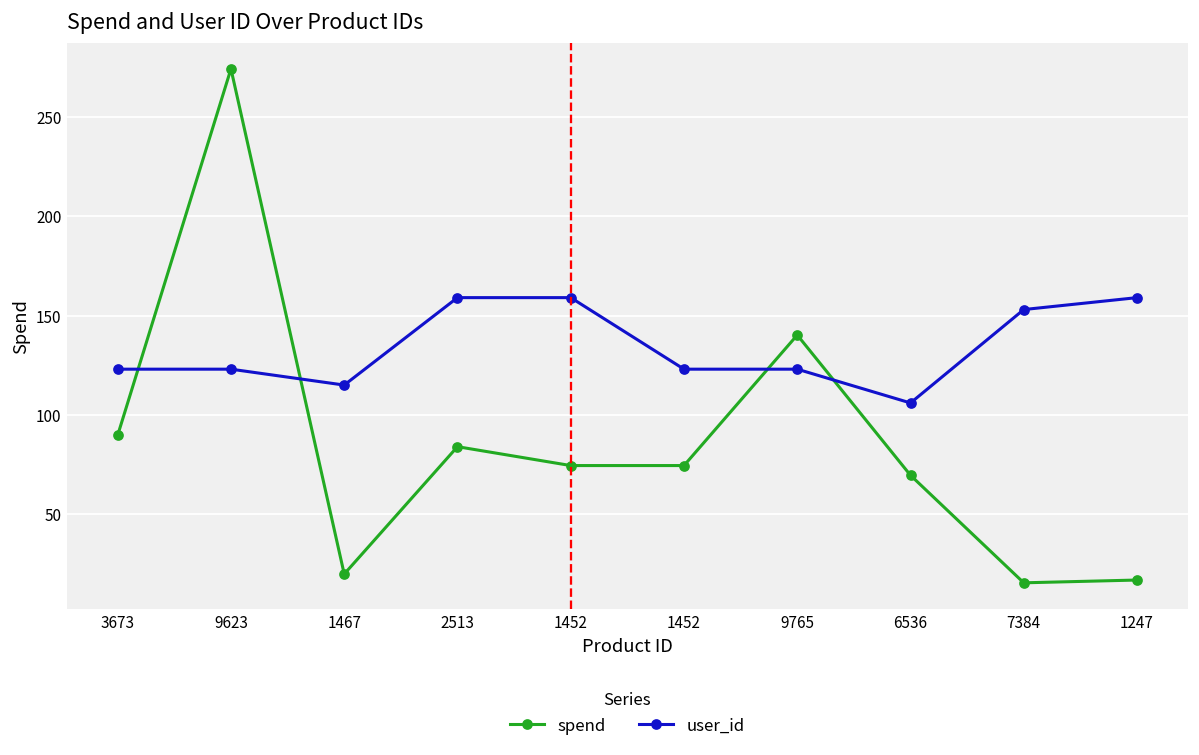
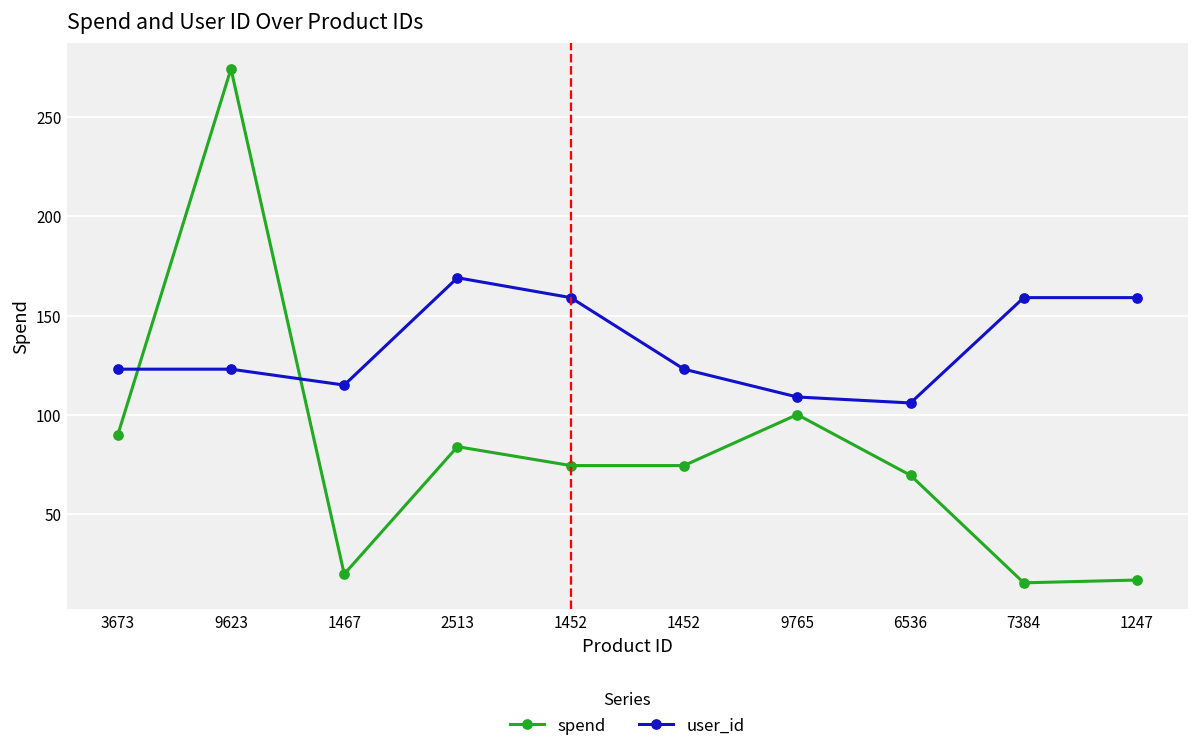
  {
    "spend": {
      "3673": 90,
      "9623": 274,
      "1467": 20,
      "2513": 84,
-     "9765": 140,
+     "9765": 100,
      "6536": 70,
      "7384": 16,
      "1247": 17
    },
    "user_id": {
      "3673": 123,
      "9623": 123,
      "1467": 115,
-     "2513": 159,
-     "9765": 123,
+     "2513": 169,
+     "9765": 109,
      "6536": 106,
-     "7384": 153,
+     "7384": 159,
      "1247": 159
    }
  }
